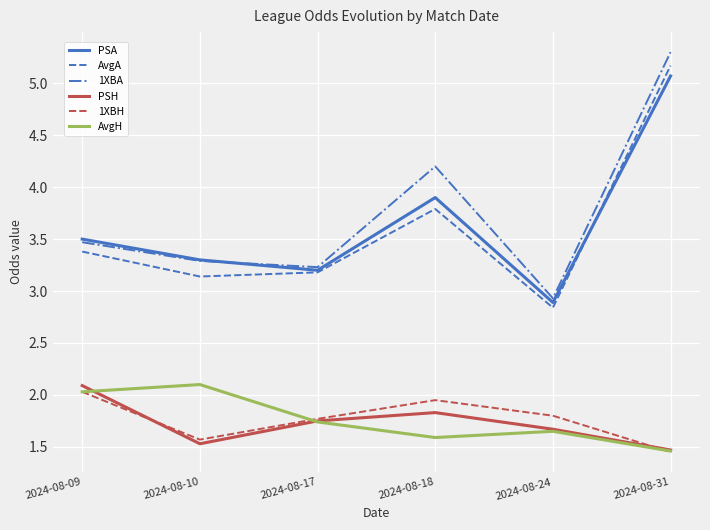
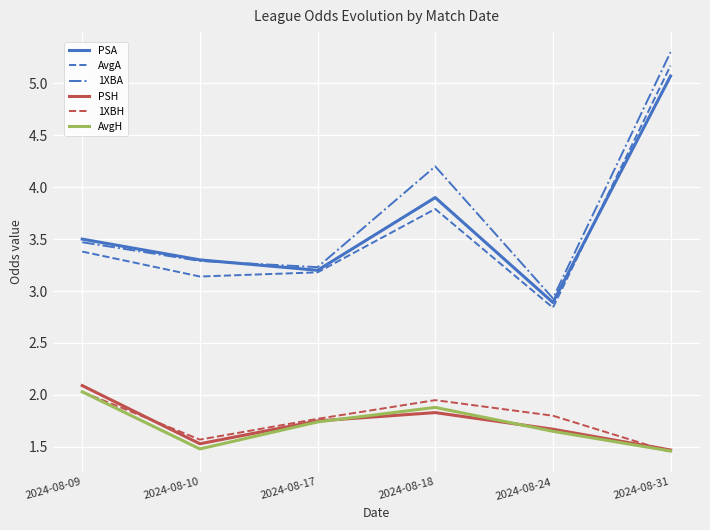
  {
    "AvgH": {
-     "2024-08-10": 2.10,
-     "2024-08-18": 1.59
+     "2024-08-10": 1.48,
+     "2024-08-18": 1.88
    }
  }
